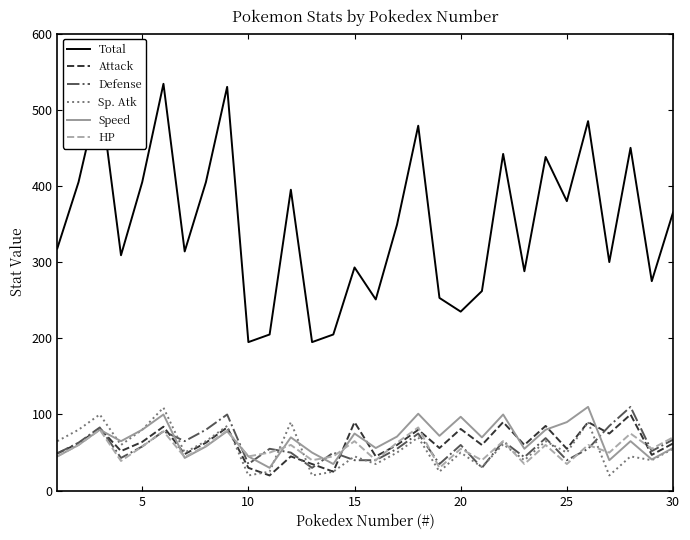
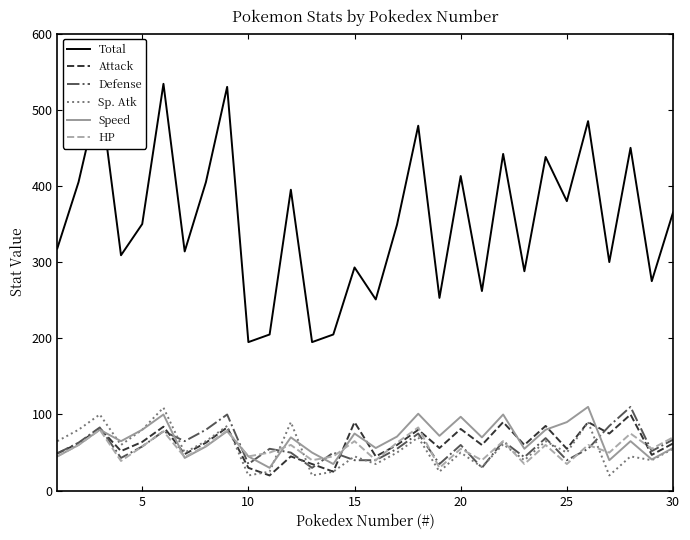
  {
    "Total": {
-     "5": 410,
+     "5": 350,
      "10": 200,
      "15": 290,
-     "20": 240,
+     "20": 410,
      "25": 380,
      "30": 370
    }
  }
